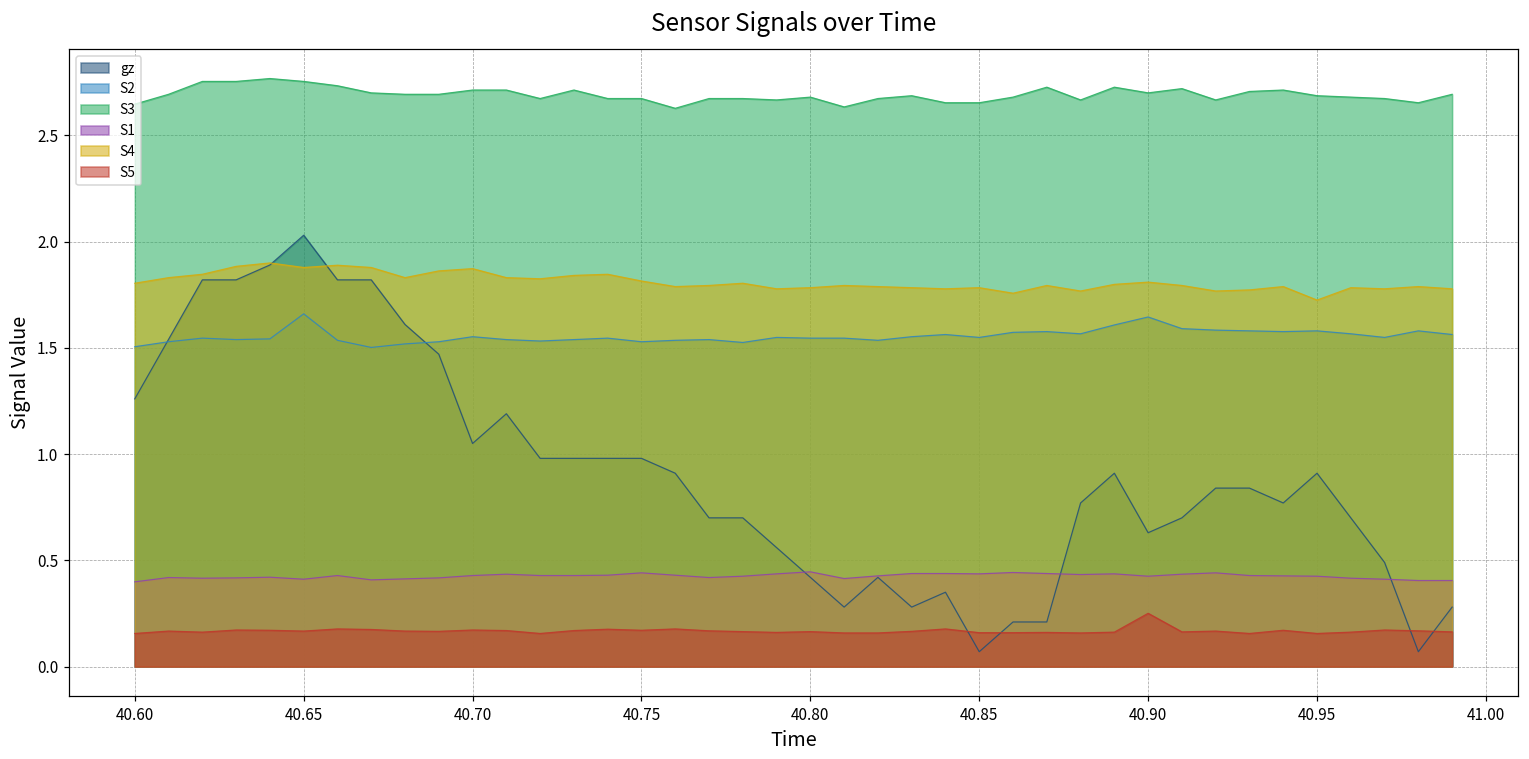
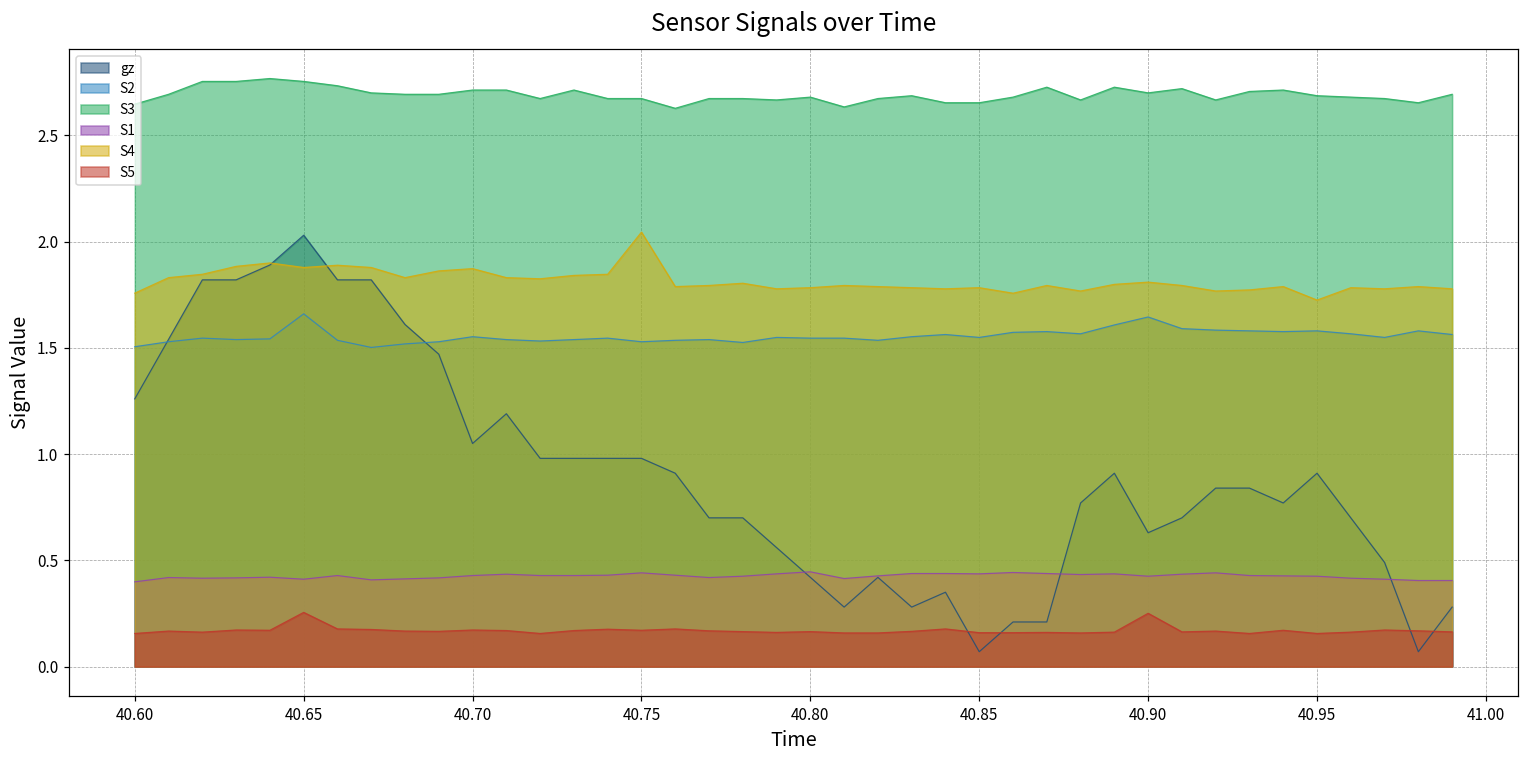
  {
    "gz": {
      "40.60": 1.26,
      "40.65": 2.03,
      "40.70": 1.05,
      "40.75": 0.98,
      "40.80": 0.42,
      "40.85": 0.07,
      "40.90": 0.63,
      "40.95": 0.91
    },
    "S2": {
      "40.60": 1.51,
      "40.65": 1.66,
      "40.70": 1.55,
      "40.75": 1.53,
      "40.80": 1.55,
      "40.85": 1.55,
      "40.90": 1.65,
      "40.95": 1.58
    },
    "S3": {
      "40.65": 2.75,
      "40.70": 2.71,
      "40.75": 2.67,
      "40.80": 2.68,
      "40.85": 2.65,
      "40.90": 2.70,
      "40.95": 2.69
    },
    "S1": {
      "40.60": 0.40,
      "40.65": 0.41,
      "40.70": 0.43,
      "40.75": 0.44,
      "40.80": 0.45,
      "40.85": 0.44,
      "40.90": 0.43,
      "40.95": 0.43
    },
    "S4": {
-     "40.60": 1.80,
+     "40.60": 1.76,
      "40.65": 1.88,
      "40.70": 1.87,
-     "40.75": 1.81,
+     "40.75": 2.04,
      "40.80": 1.78,
      "40.85": 1.78,
      "40.90": 1.81,
      "40.95": 1.72
    },
    "S5": {
      "40.60": 0.16,
-     "40.65": 0.17,
+     "40.65": 0.26,
      "40.70": 0.17,
      "40.75": 0.17,
      "40.80": 0.16,
      "40.85": 0.16,
      "40.90": 0.25,
      "40.95": 0.16
    }
  }
